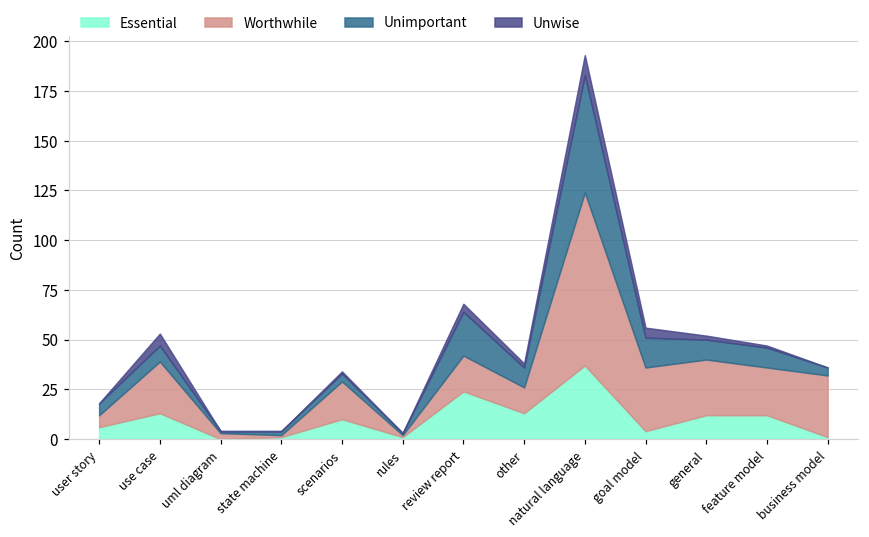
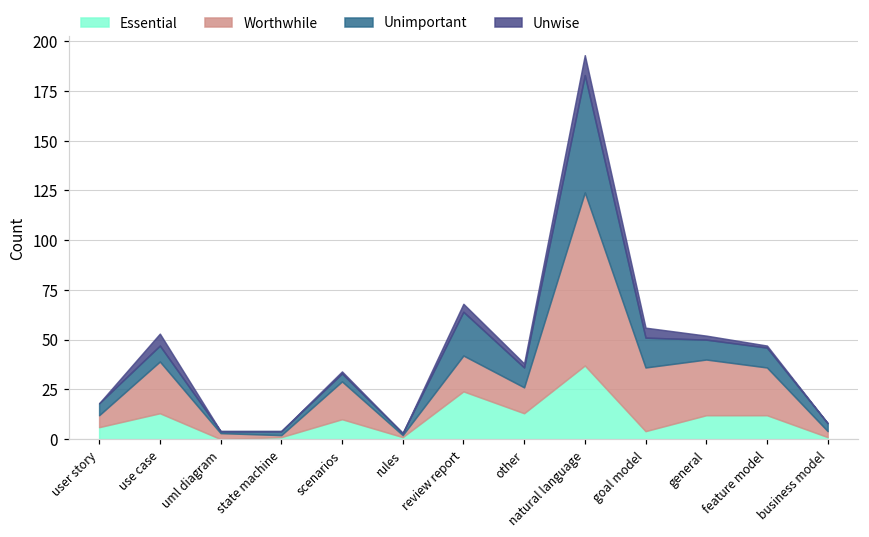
  {
    "Essential": {
      "user story": 6,
      "use case": 13,
      "uml diagram": 0,
      "scenarios": 10,
      "review report": 24,
      "other": 13,
      "natural language": 37,
      "goal model": 4,
      "general": 12,
      "feature model": 12
    },
    "Worthwhile": {
      "user story": 6,
      "use case": 26,
      "scenarios": 19,
      "review report": 18,
      "other": 13,
      "natural language": 87,
      "goal model": 32,
      "general": 28,
      "feature model": 24,
-     "business model": 31
+     "business model": 3
    }
  }
